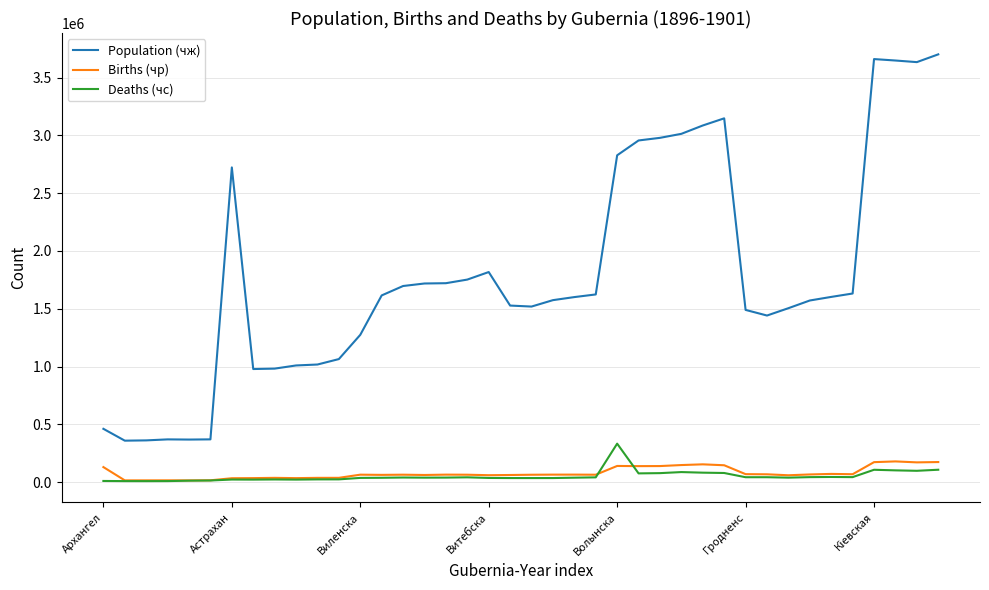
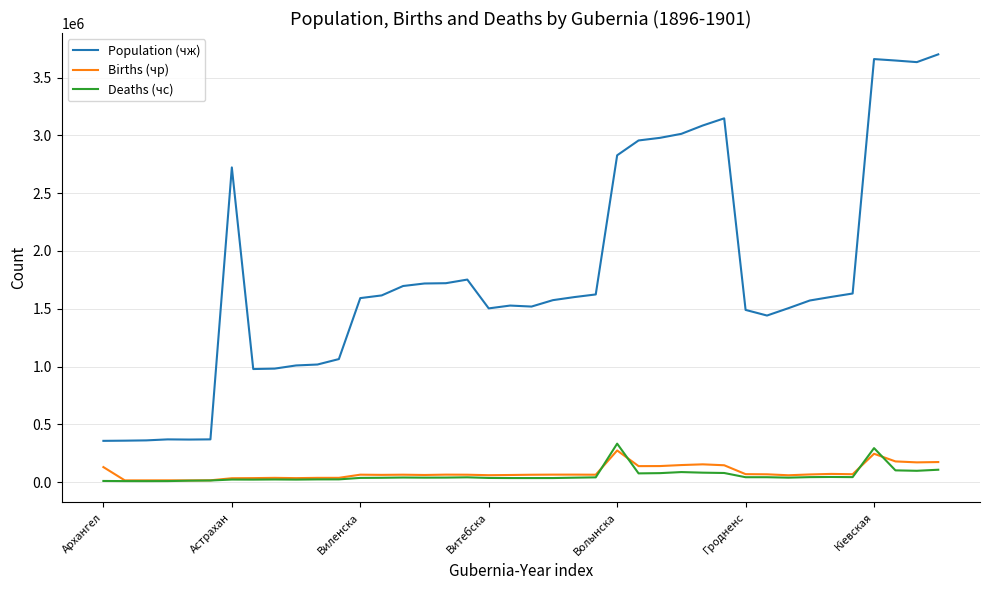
  {
    "Population (чж)": {
-     "Архангел": 460000,
+     "Архангел": 360000,
      "Астрахан": 2720000,
-     "Виленска": 1270000,
-     "Витебска": 1820000,
+     "Виленска": 1590000,
+     "Витебска": 1500000,
      "Волынска": 2830000,
      "Гродненс": 1490000,
      "Кіевская": 3660000
    },
    "Births (чр)": {
      "Архангел": 130000,
      "Виленска": 60000,
      "Витебска": 60000,
-     "Волынска": 140000,
+     "Волынска": 270000,
      "Гродненс": 70000,
-     "Кіевская": 170000
+     "Кіевская": 240000
    },
    "Deaths (чс)": {
      "Архангел": 10000,
      "Виленска": 40000,
      "Витебска": 40000,
      "Волынска": 330000,
      "Гродненс": 40000,
-     "Кіевская": 110000
+     "Кіевская": 290000
    }
  }
